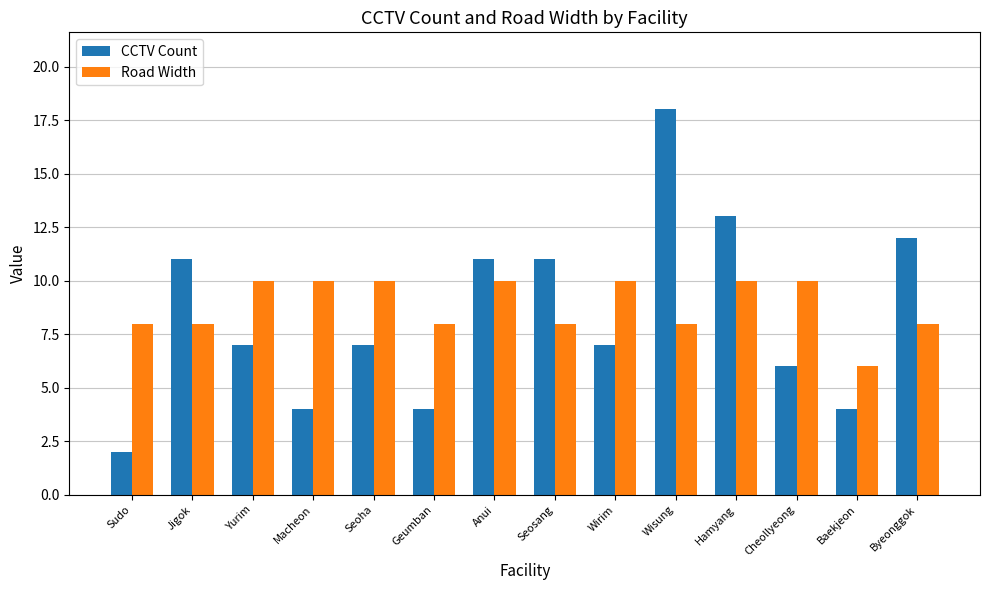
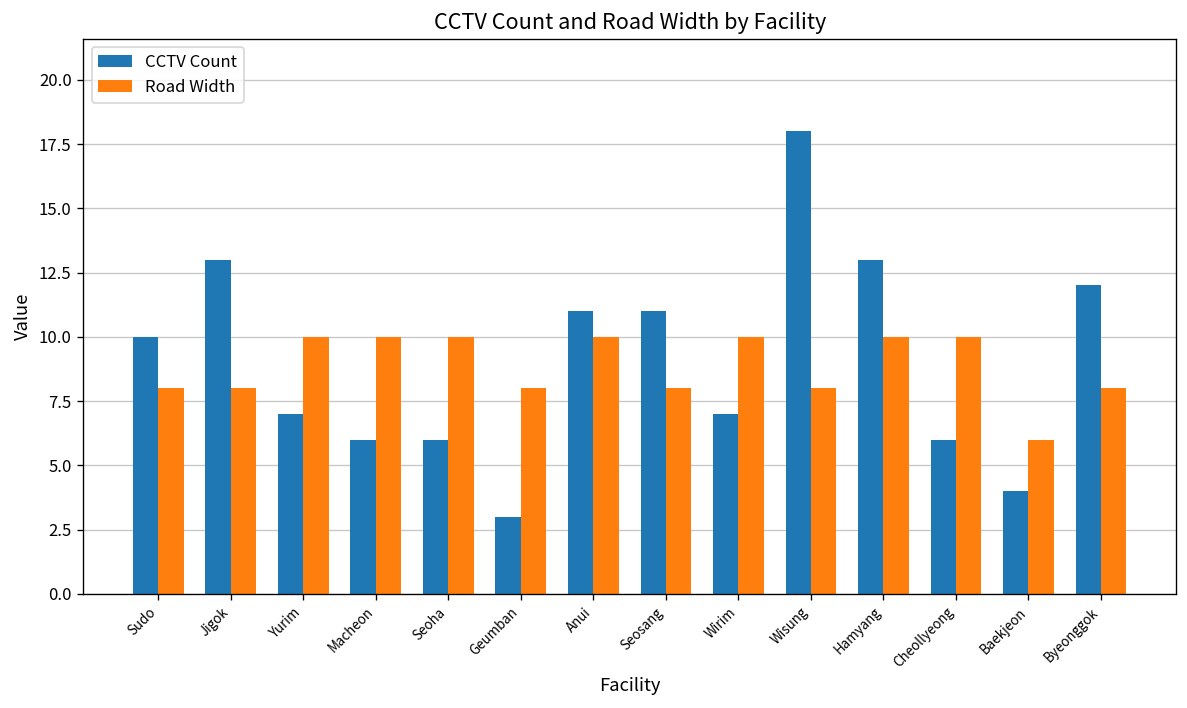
  {
    "CCTV Count": {
-     "Sudo": 2,
-     "Jigok": 11,
+     "Sudo": 10,
+     "Jigok": 13,
      "Yurim": 7,
-     "Macheon": 4,
-     "Seoha": 7,
-     "Geumban": 4,
+     "Macheon": 6,
+     "Seoha": 6,
+     "Geumban": 3,
      "Anui": 11,
      "Seosang": 11,
      "Wirim": 7,
      "Wisung": 18,
      "Hamyang": 13,
      "Cheollyeong": 6,
      "Baekjeon": 4,
      "Byeonggok": 12
    },
    "Road Width": {
      "Sudo": 8,
      "Jigok": 8,
      "Yurim": 10,
      "Macheon": 10,
      "Seoha": 10,
      "Geumban": 8,
      "Anui": 10,
      "Seosang": 8,
      "Wirim": 10,
      "Wisung": 8,
      "Hamyang": 10,
      "Cheollyeong": 10,
      "Baekjeon": 6,
      "Byeonggok": 8
    }
  }
